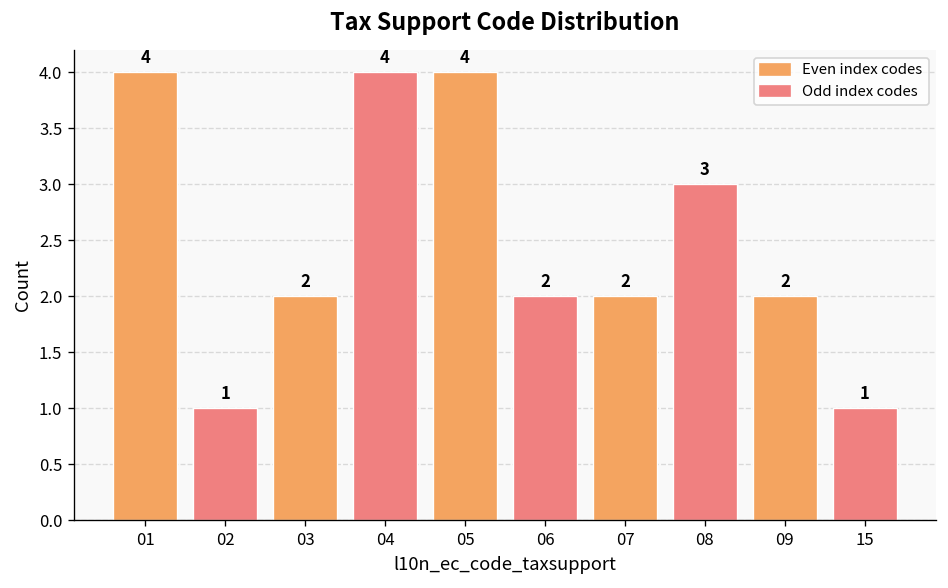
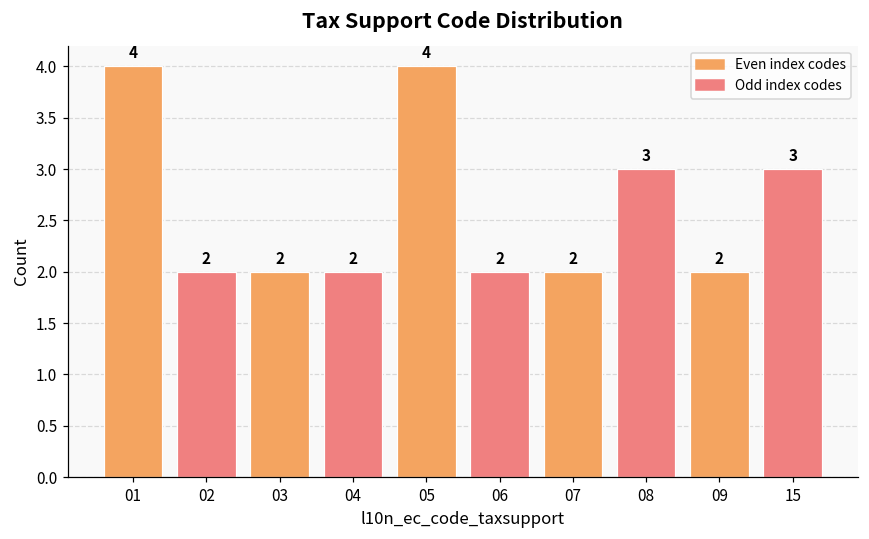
  {
    "01": 4,
-   "02": 1,
+   "02": 2,
    "03": 2,
-   "04": 4,
+   "04": 2,
    "05": 4,
    "06": 2,
    "07": 2,
    "08": 3,
    "09": 2,
-   "15": 1
+   "15": 3
  }
